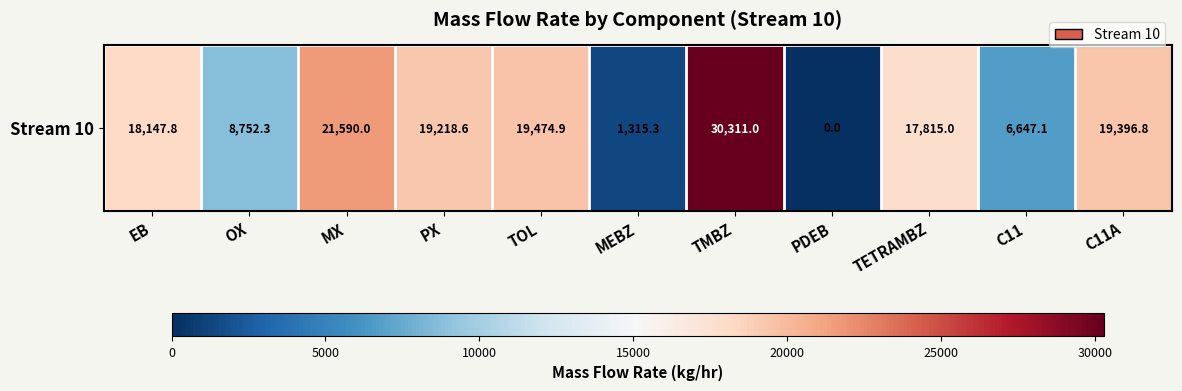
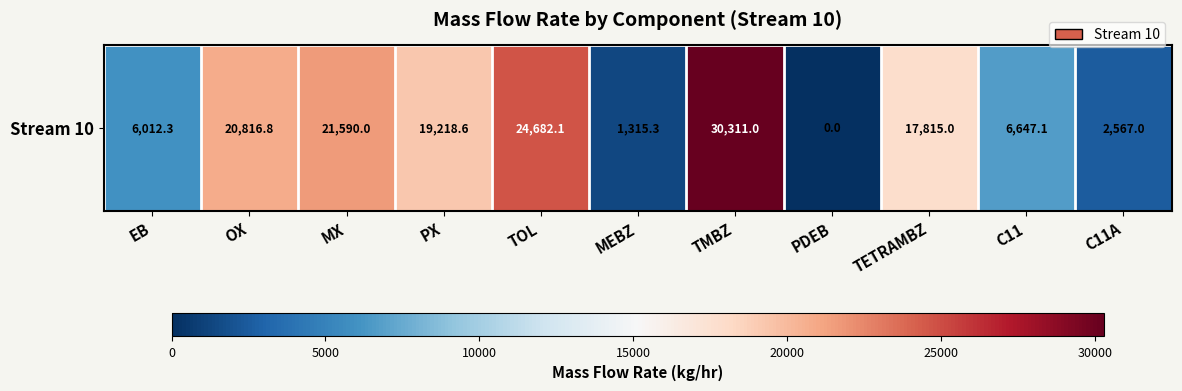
  {
    "Stream 10": {
-     "EB": "18,147.8",
-     "OX": "8,752.3",
+     "EB": "6,012.3",
+     "OX": "20,816.8",
      "MX": "21,590.0",
      "PX": "19,218.6",
-     "TOL": "19,474.9",
+     "TOL": "24,682.1",
      "MEBZ": "1,315.3",
      "TMBZ": "30,311.0",
      "PDEB": "0.0",
      "TETRAMBZ": "17,815.0",
      "C11": "6,647.1",
-     "C11A": "19,396.8"
+     "C11A": "2,567.0"
    }
  }
